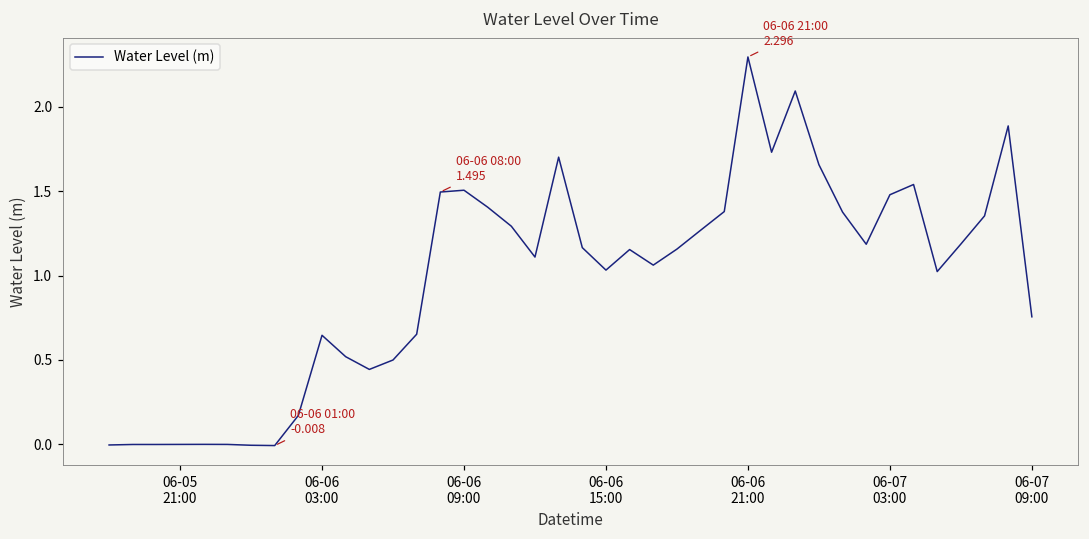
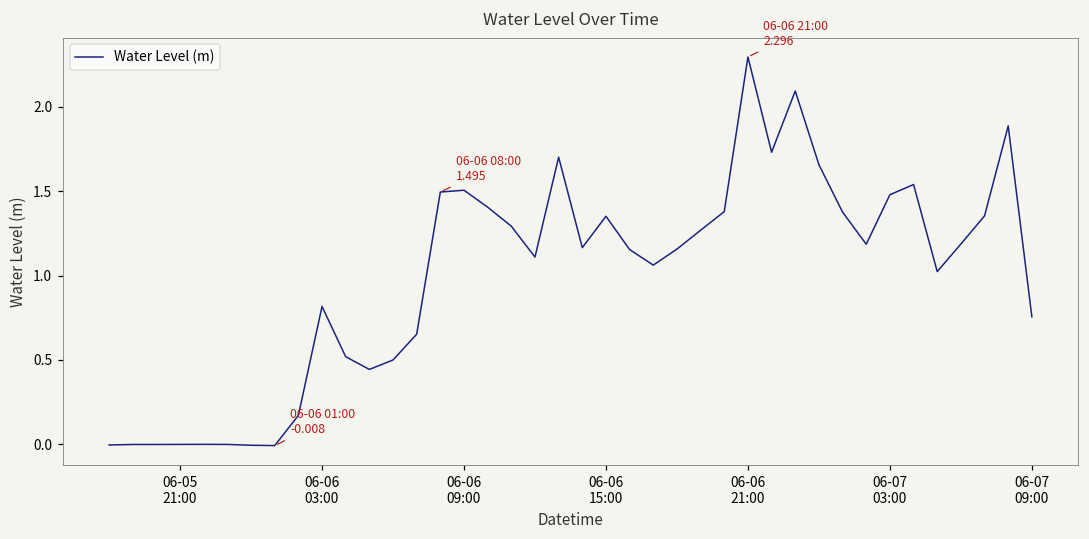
  {
    "06-05 21:00": 0.00,
-   "06-06 03:00": 0.65,
-   "06-06 15:00": 1.03,
+   "06-06 03:00": 0.82,
+   "06-06 15:00": 1.35,
    "06-07 03:00": 1.48,
    "06-07 09:00": 0.76
  }
